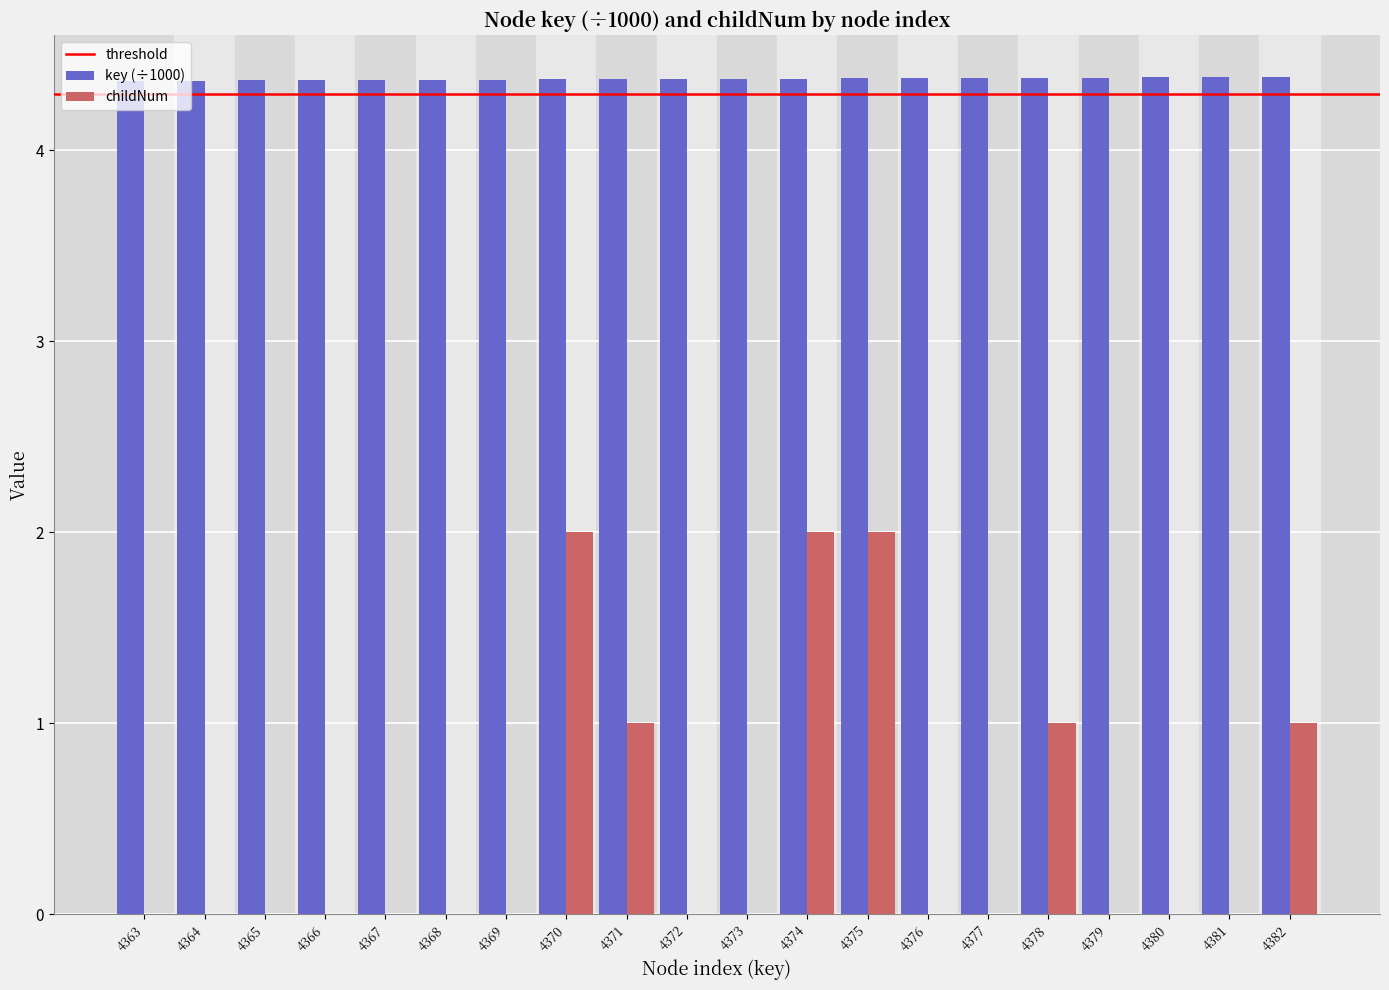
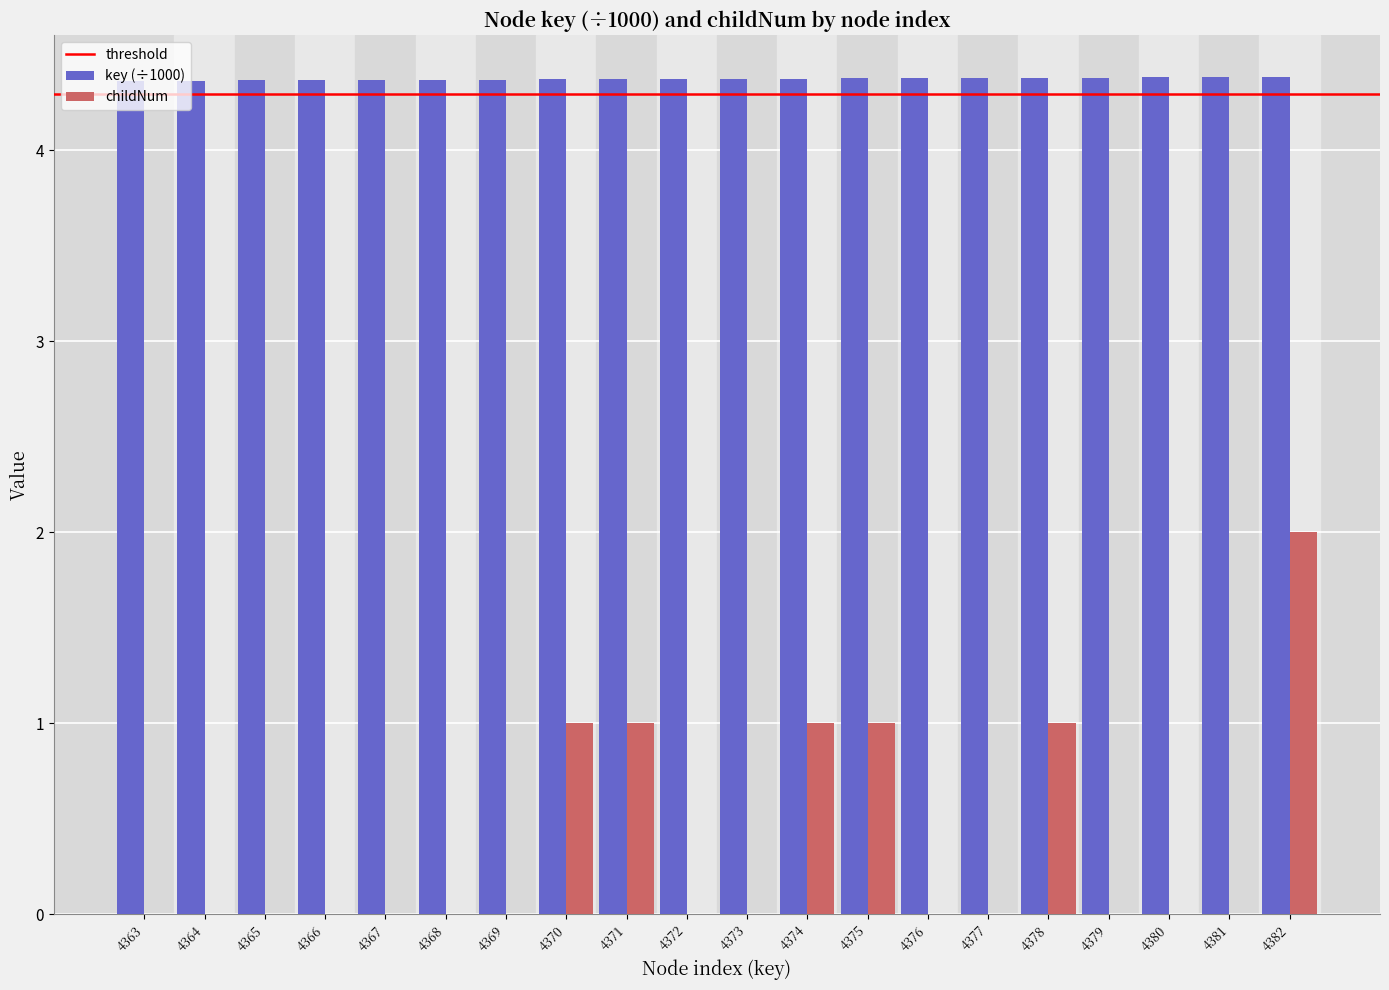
  {
    "key (÷1000)": {
      "4364": 4.36,
      "4365": 4.37,
      "4366": 4.37,
      "4367": 4.37,
      "4368": 4.37,
      "4369": 4.37,
      "4370": 4.37,
      "4371": 4.37,
      "4372": 4.37,
      "4373": 4.37,
      "4374": 4.37,
      "4375": 4.38,
      "4376": 4.38,
      "4377": 4.38,
      "4378": 4.38,
      "4379": 4.38,
      "4380": 4.38,
      "4381": 4.38,
      "4382": 4.38
    },
    "childNum": {
      "4363": 0,
      "4364": 0,
      "4365": 0,
      "4366": 0,
      "4367": 0,
      "4368": 0,
      "4369": 0,
-     "4370": 2,
+     "4370": 1,
      "4371": 1,
      "4372": 0,
      "4373": 0,
-     "4374": 2,
-     "4375": 2,
+     "4374": 1,
+     "4375": 1,
      "4376": 0,
      "4377": 0,
      "4378": 1,
      "4379": 0,
      "4380": 0,
      "4381": 0,
-     "4382": 1
+     "4382": 2
    }
  }
